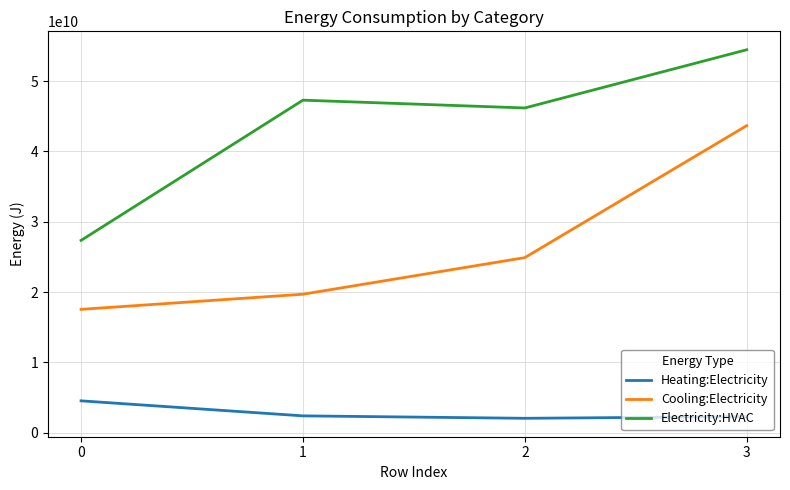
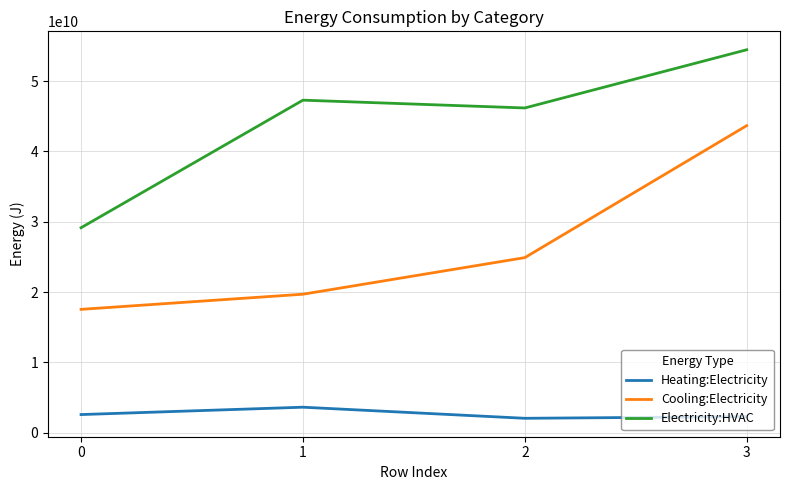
  {
    "Heating:Electricity": {
-     "0": 5000000000,
-     "1": 2000000000,
+     "0": 3000000000,
+     "1": 4000000000,
      "2": 2000000000
    },
    "Cooling:Electricity": {
      "0": 18000000000,
      "1": 20000000000,
      "2": 25000000000,
      "3": 44000000000
    },
    "Electricity:HVAC": {
-     "0": 27000000000,
+     "0": 29000000000,
      "1": 47000000000,
      "2": 46000000000,
      "3": 54000000000
    }
  }
